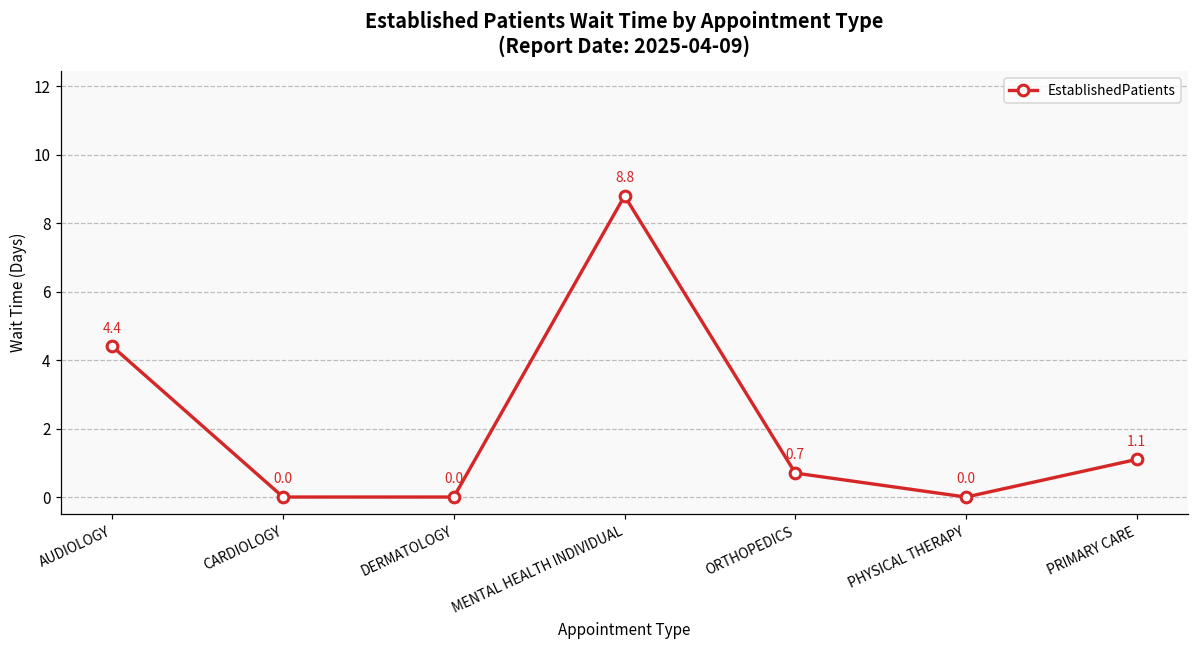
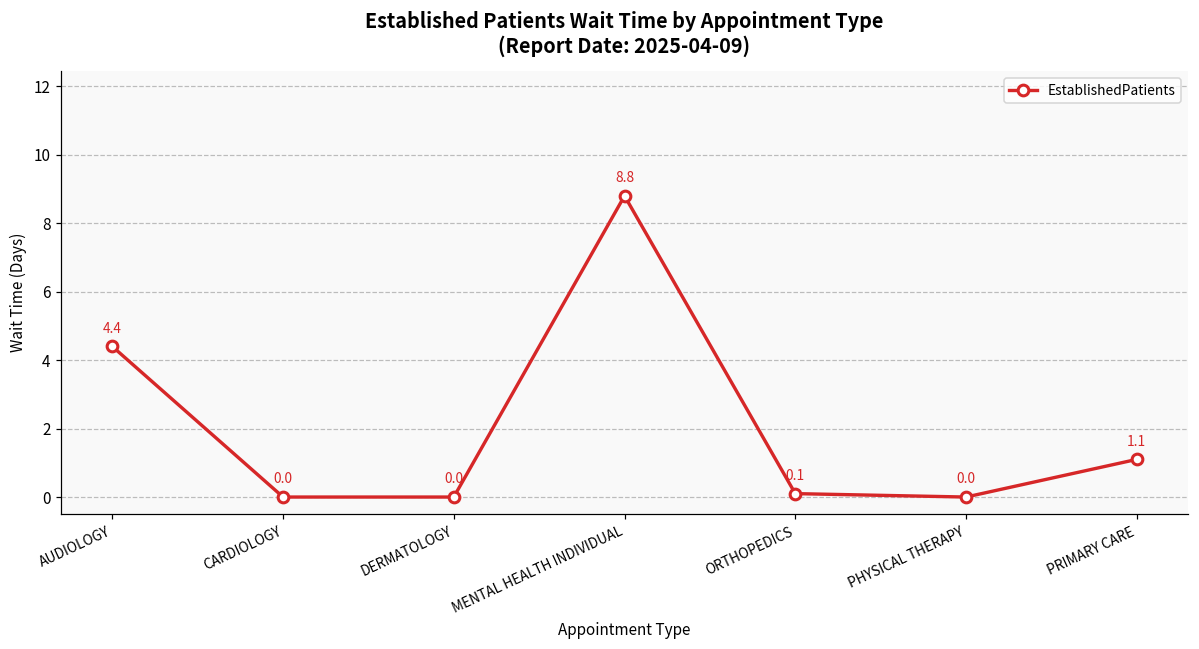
  {
    "AUDIOLOGY": 4.4,
    "CARDIOLOGY": 0.0,
    "DERMATOLOGY": 0.0,
    "MENTAL HEALTH INDIVIDUAL": 8.8,
-   "ORTHOPEDICS": 0.7,
+   "ORTHOPEDICS": 0.1,
    "PHYSICAL THERAPY": 0.0,
    "PRIMARY CARE": 1.1
  }
